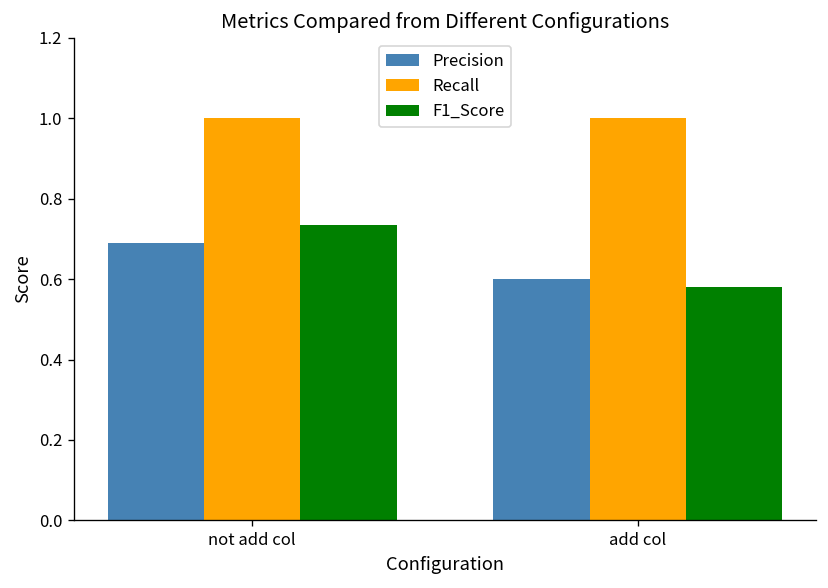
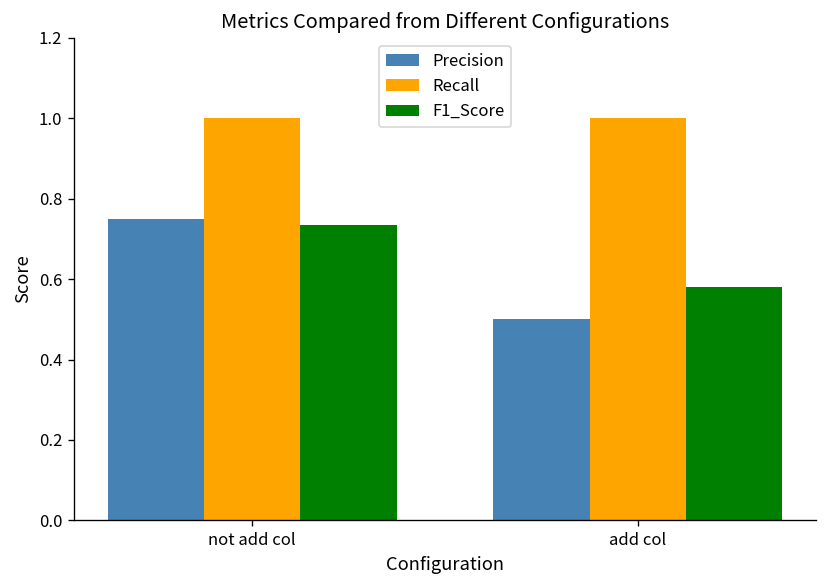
  {
    "Precision": {
-     "not add col": 0.69,
-     "add col": 0.6
+     "not add col": 0.75,
+     "add col": 0.5
    },
    "Recall": {
      "not add col": 1.00,
      "add col": 1.00
    },
    "F1_Score": {
      "not add col": 0.73,
      "add col": 0.58
    }
  }
